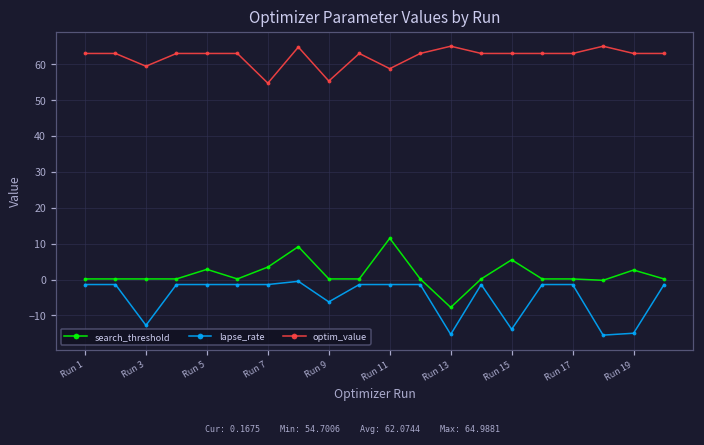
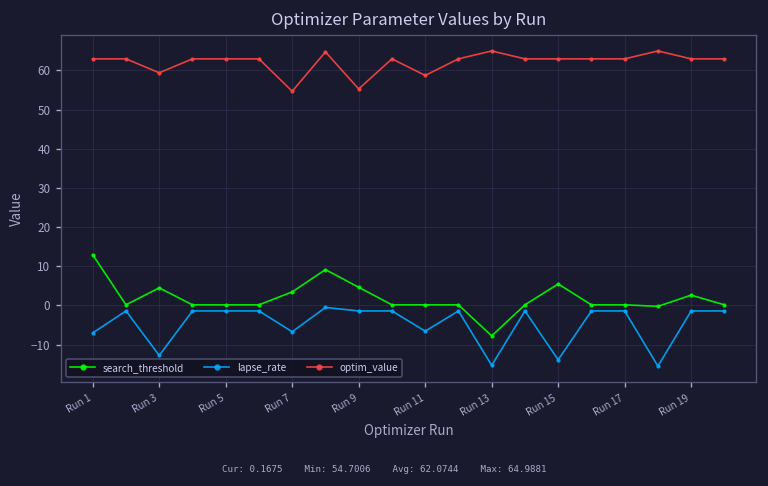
  {
    "search_threshold": {
-     "Run 1": 0,
-     "Run 3": 0,
-     "Run 5": 3,
+     "Run 1": 13,
+     "Run 3": 5,
+     "Run 5": 0,
      "Run 7": 3,
-     "Run 9": 0,
-     "Run 11": 11,
+     "Run 9": 5,
+     "Run 11": 0,
      "Run 13": -8,
      "Run 15": 6,
      "Run 17": 0,
      "Run 19": 3
    },
    "lapse_rate": {
-     "Run 1": -1,
+     "Run 1": -7,
      "Run 3": -13,
      "Run 5": -1,
-     "Run 7": -1,
-     "Run 9": -6,
-     "Run 11": -1,
+     "Run 7": -7,
+     "Run 9": -1,
+     "Run 11": -7,
      "Run 13": -15,
      "Run 15": -14,
      "Run 17": -1,
-     "Run 19": -15
+     "Run 19": -1
    },
    "optim_value": {
      "Run 1": 63,
      "Run 3": 59,
      "Run 5": 63,
      "Run 7": 55,
      "Run 9": 55,
      "Run 11": 59,
      "Run 13": 65,
      "Run 15": 63,
      "Run 17": 63,
      "Run 19": 63
    }
  }
